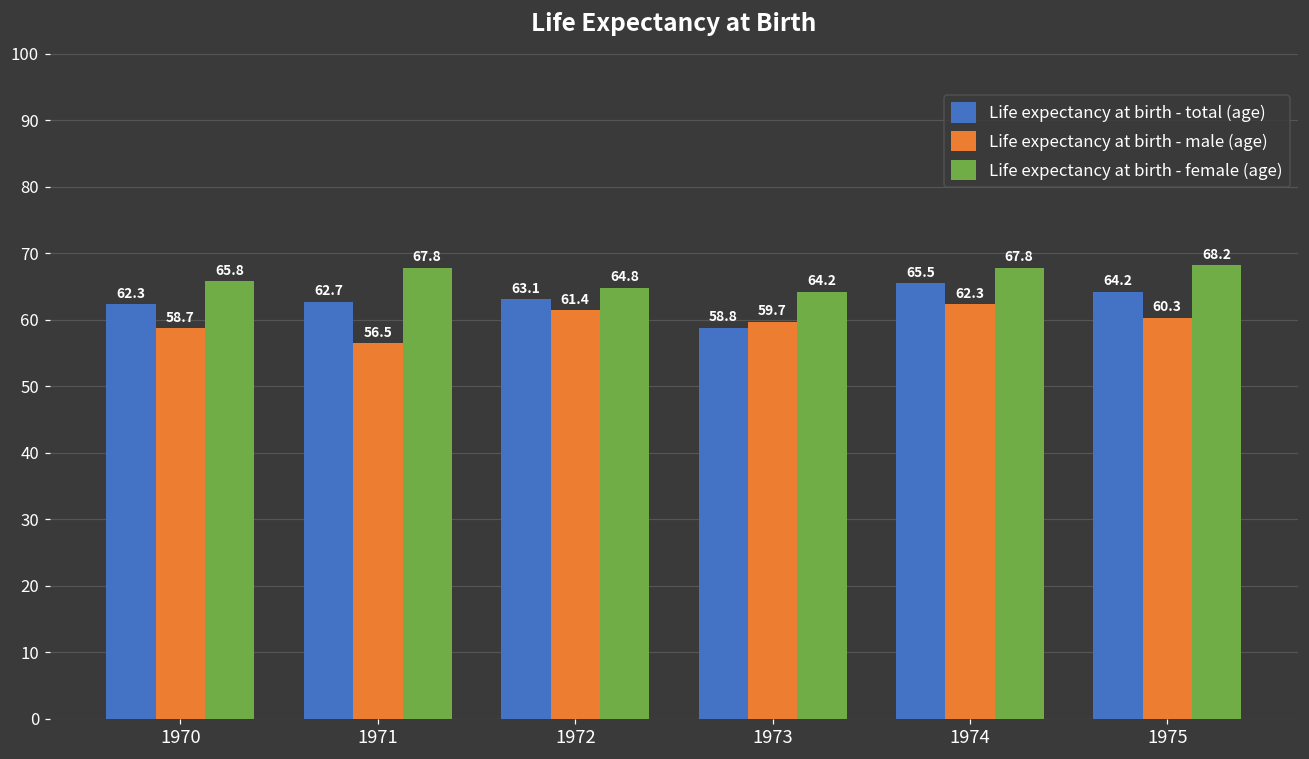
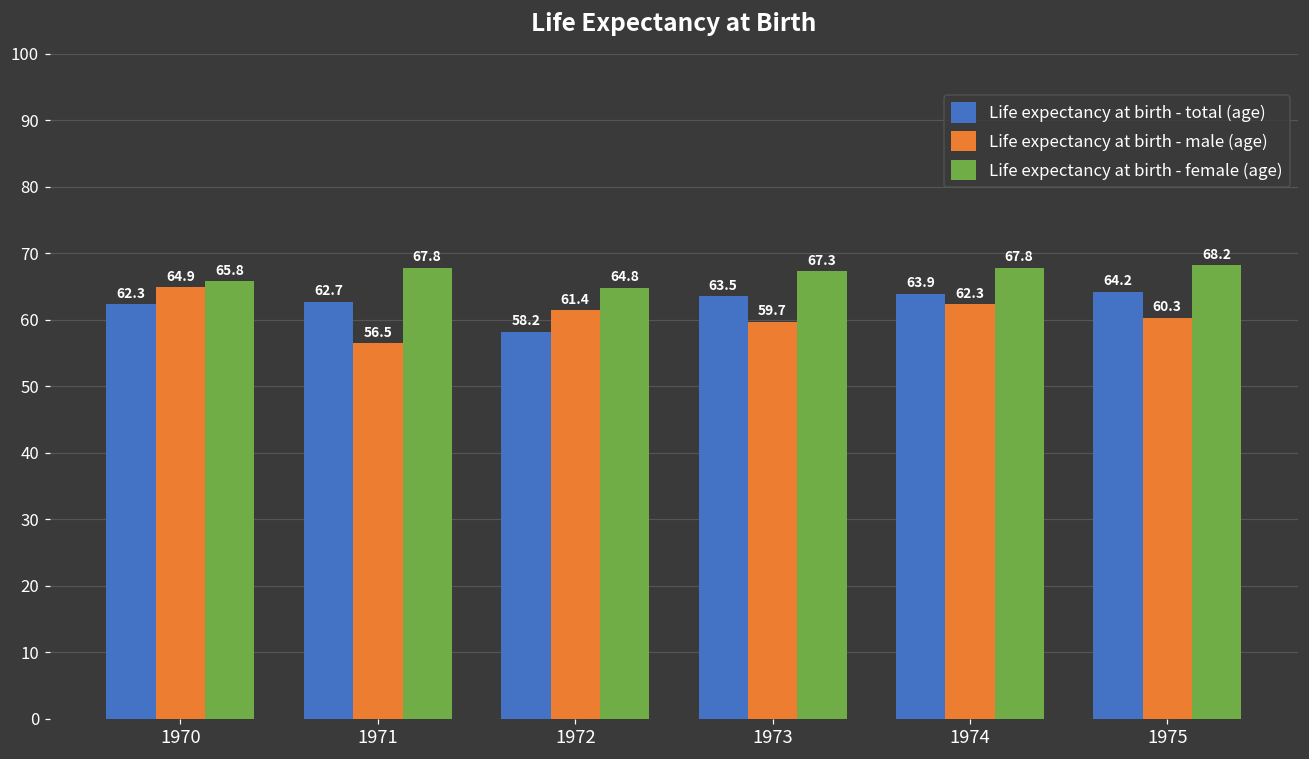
  {
    "Life expectancy at birth - total (age)": {
      "1970": 62.3,
      "1971": 62.7,
-     "1972": 63.1,
-     "1973": 58.8,
-     "1974": 65.5,
+     "1972": 58.2,
+     "1973": 63.5,
+     "1974": 63.9,
      "1975": 64.2
    },
    "Life expectancy at birth - male (age)": {
-     "1970": 58.7,
+     "1970": 64.9,
      "1971": 56.5,
      "1972": 61.4,
      "1973": 59.7,
      "1974": 62.3,
      "1975": 60.3
    },
    "Life expectancy at birth - female (age)": {
      "1970": 65.8,
      "1971": 67.8,
      "1972": 64.8,
-     "1973": 64.2,
+     "1973": 67.3,
      "1974": 67.8,
      "1975": 68.2
    }
  }
